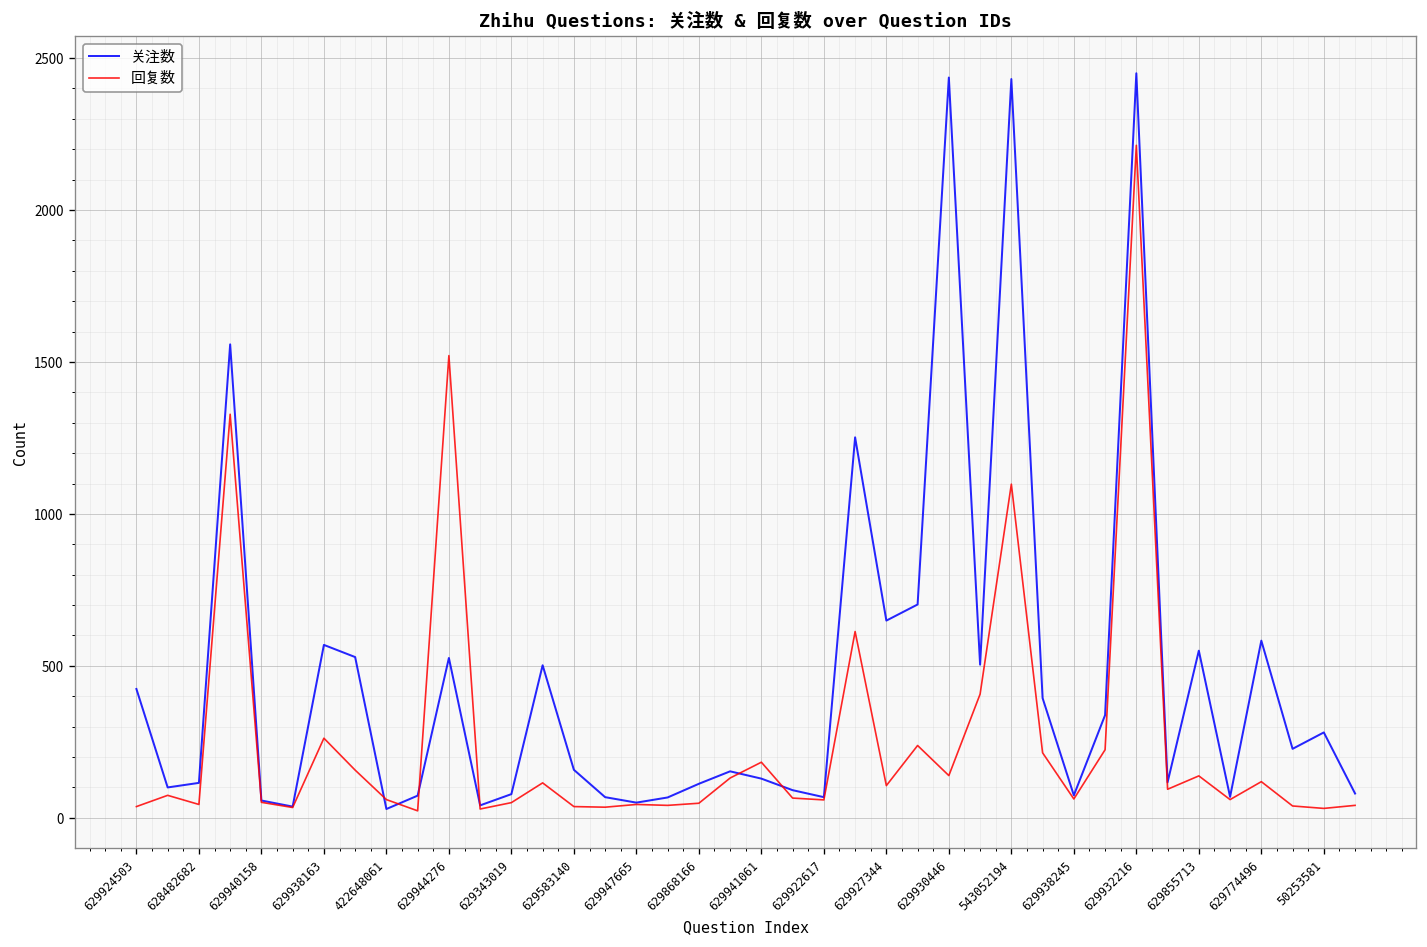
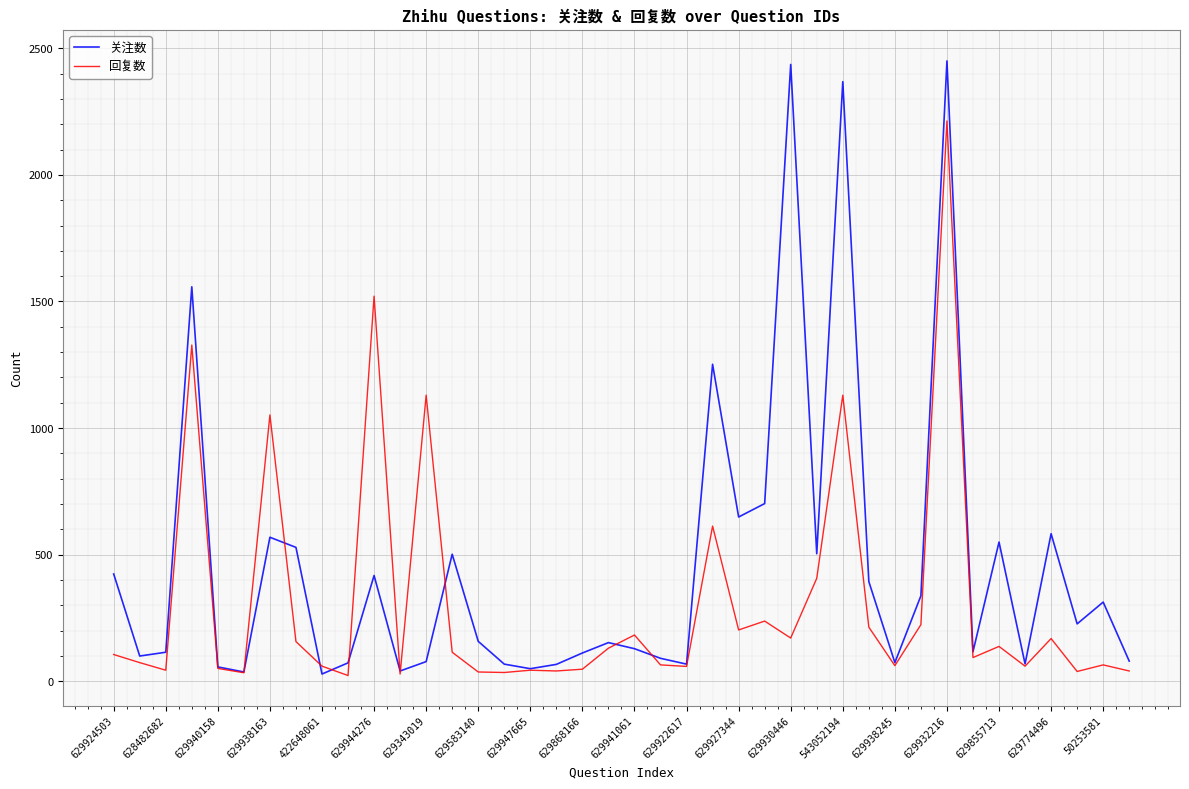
  {
    "关注数": {
      "629924503": 420,
      "628482682": 120,
      "629938163": 570,
      "422648061": 30,
-     "629944276": 530,
+     "629944276": 420,
      "629343019": 80,
      "629583140": 160,
      "629868166": 110,
      "629941061": 130,
      "629927344": 650,
      "629930446": 2440,
-     "543052194": 2430,
+     "543052194": 2370,
      "629938245": 70,
      "629932216": 2450,
      "629855713": 550,
      "629774496": 580,
-     "50253581": 280
+     "50253581": 310
    },
    "回复数": {
-     "629924503": 40,
+     "629924503": 110,
      "628482682": 40,
-     "629938163": 260,
+     "629938163": 1050,
      "422648061": 60,
      "629944276": 1520,
-     "629343019": 50,
+     "629343019": 1130,
      "629583140": 40,
      "629868166": 50,
      "629941061": 180,
-     "629927344": 110,
-     "629930446": 140,
-     "543052194": 1100,
+     "629927344": 200,
+     "629930446": 170,
+     "543052194": 1130,
      "629938245": 60,
      "629932216": 2210,
      "629855713": 140,
-     "629774496": 120,
-     "50253581": 30
+     "629774496": 170,
+     "50253581": 70
    }
  }
